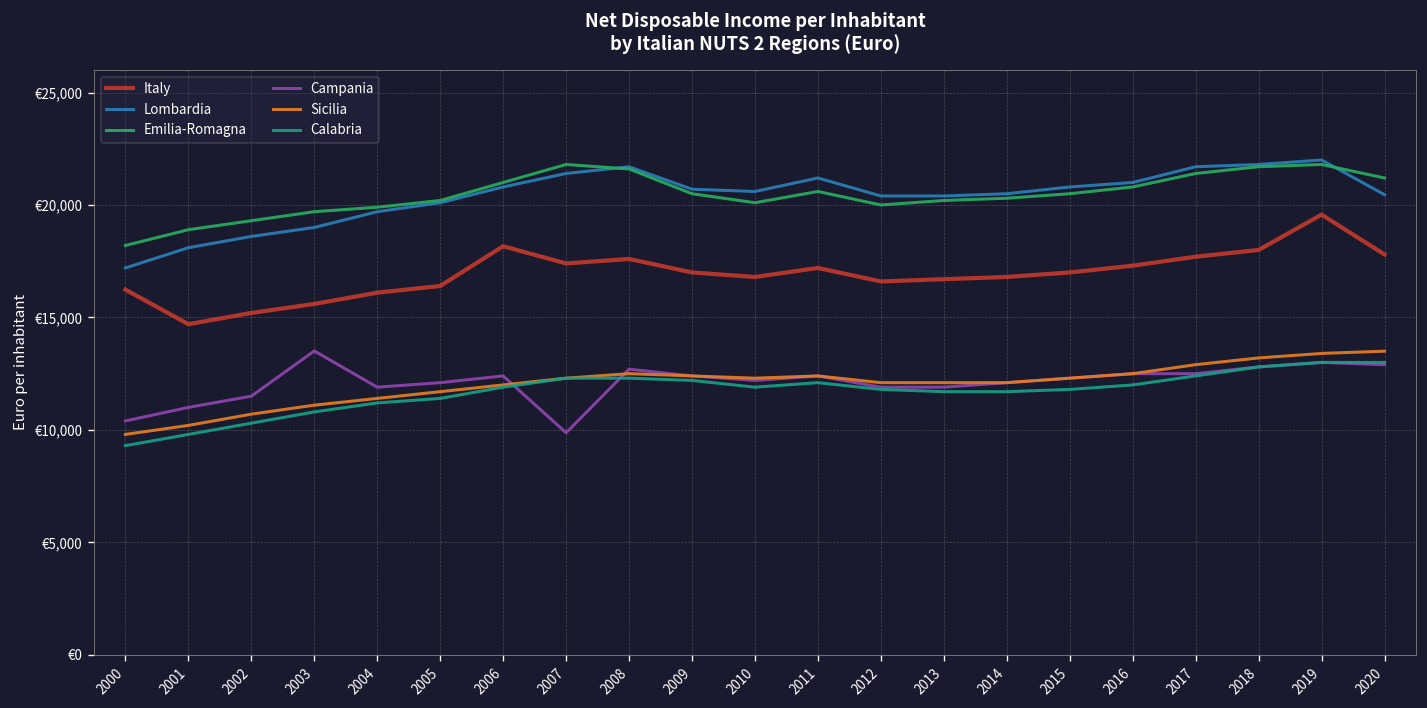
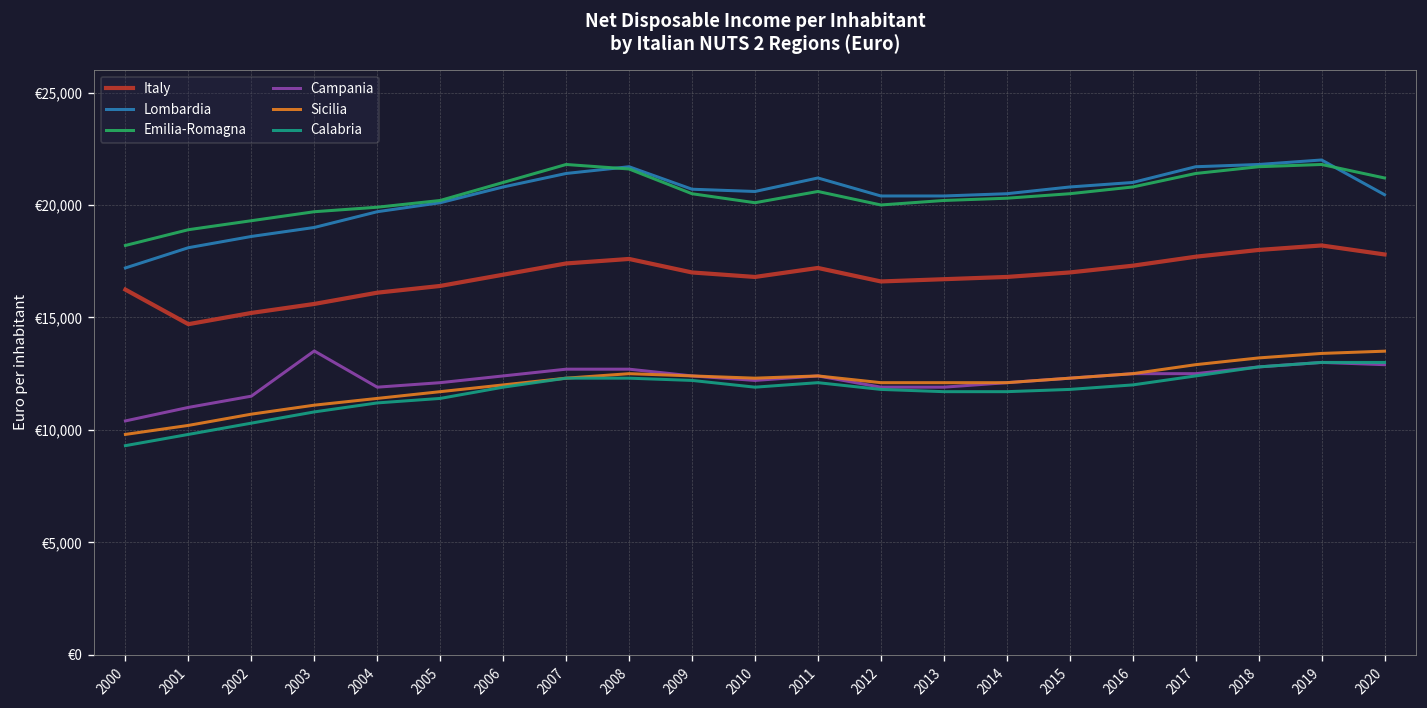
  {
    "Italy": {
      "2000": "€16,200",
      "2001": "€14,700",
      "2002": "€15,200",
      "2003": "€15,600",
      "2004": "€16,100",
      "2005": "€16,400",
-     "2006": "€18,200",
+     "2006": "€16,900",
      "2007": "€17,400",
      "2008": "€17,600",
      "2009": "€17,000",
      "2010": "€16,800",
      "2011": "€17,200",
      "2012": "€16,600",
      "2013": "€16,700",
      "2014": "€16,800",
      "2015": "€17,000",
      "2016": "€17,300",
      "2017": "€17,700",
      "2018": "€18,000",
-     "2019": "€19,600",
+     "2019": "€18,200",
      "2020": "€17,800"
    },
    "Lombardia": {
      "2000": "€17,200",
      "2001": "€18,100",
      "2002": "€18,600",
      "2003": "€19,000",
      "2004": "€19,700",
      "2006": "€20,800",
      "2007": "€21,400",
      "2009": "€20,700",
      "2010": "€20,600",
      "2011": "€21,200",
      "2012": "€20,400",
      "2013": "€20,400",
      "2014": "€20,500",
      "2015": "€20,800",
      "2016": "€21,000",
      "2017": "€21,700",
      "2019": "€22,000",
      "2020": "€20,500"
    },
    "Campania": {
      "2000": "€10,400",
      "2001": "€11,000",
      "2002": "€11,500",
      "2003": "€13,500",
      "2004": "€11,900",
      "2005": "€12,100",
      "2006": "€12,400",
-     "2007": "€9,900",
+     "2007": "€12,700",
      "2008": "€12,700",
      "2013": "€11,900"
    },
    "Sicilia": {
      "2000": "€9,800",
      "2001": "€10,200",
      "2002": "€10,700",
      "2003": "€11,100",
      "2004": "€11,400",
      "2005": "€11,700",
      "2008": "€12,500",
      "2012": "€12,100",
      "2013": "€12,100",
      "2017": "€12,900",
      "2018": "€13,200",
      "2019": "€13,400",
      "2020": "€13,500"
    }
  }
